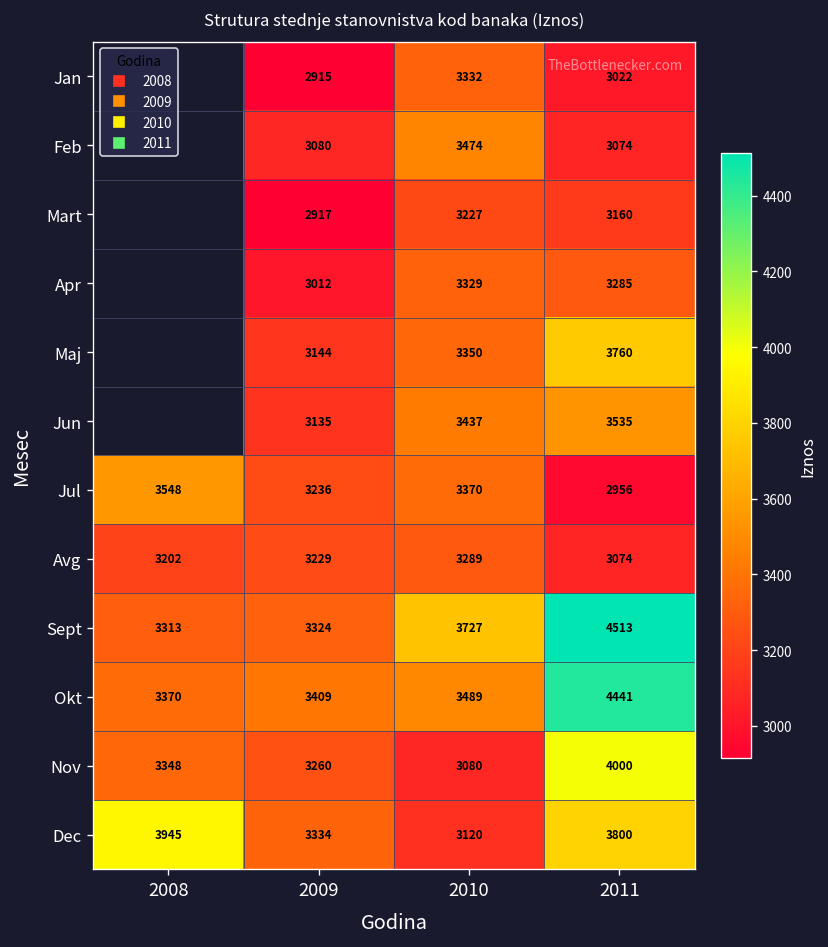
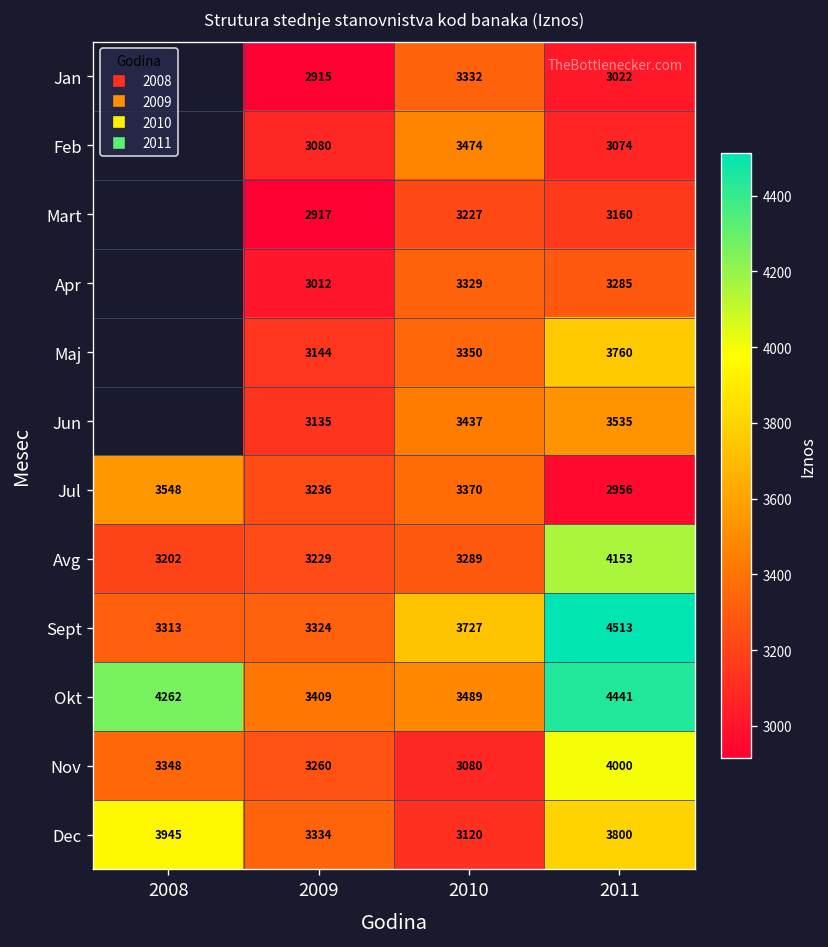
  {
    "Jan": {
      "2009": 2915,
      "2010": 3332
    },
    "Feb": {
      "2009": 3080,
      "2010": 3474,
      "2011": 3074
    },
    "Mart": {
      "2009": 2917,
      "2010": 3227,
      "2011": 3160
    },
    "Apr": {
      "2009": 3012,
      "2010": 3329,
      "2011": 3285
    },
    "Maj": {
      "2009": 3144,
      "2010": 3350,
      "2011": 3760
    },
    "Jun": {
      "2009": 3135,
      "2010": 3437,
      "2011": 3535
    },
    "Jul": {
      "2008": 3548,
      "2009": 3236,
      "2010": 3370,
      "2011": 2956
    },
    "Avg": {
      "2008": 3202,
      "2009": 3229,
      "2010": 3289,
-     "2011": 3074
+     "2011": 4153
    },
    "Sept": {
      "2008": 3313,
      "2009": 3324,
      "2010": 3727,
      "2011": 4513
    },
    "Okt": {
-     "2008": 3370,
+     "2008": 4262,
      "2009": 3409,
      "2010": 3489,
      "2011": 4441
    },
    "Nov": {
      "2008": 3348,
      "2009": 3260,
      "2010": 3080,
      "2011": 4000
    },
    "Dec": {
      "2008": 3945,
      "2009": 3334,
      "2010": 3120,
      "2011": 3800
    }
  }
